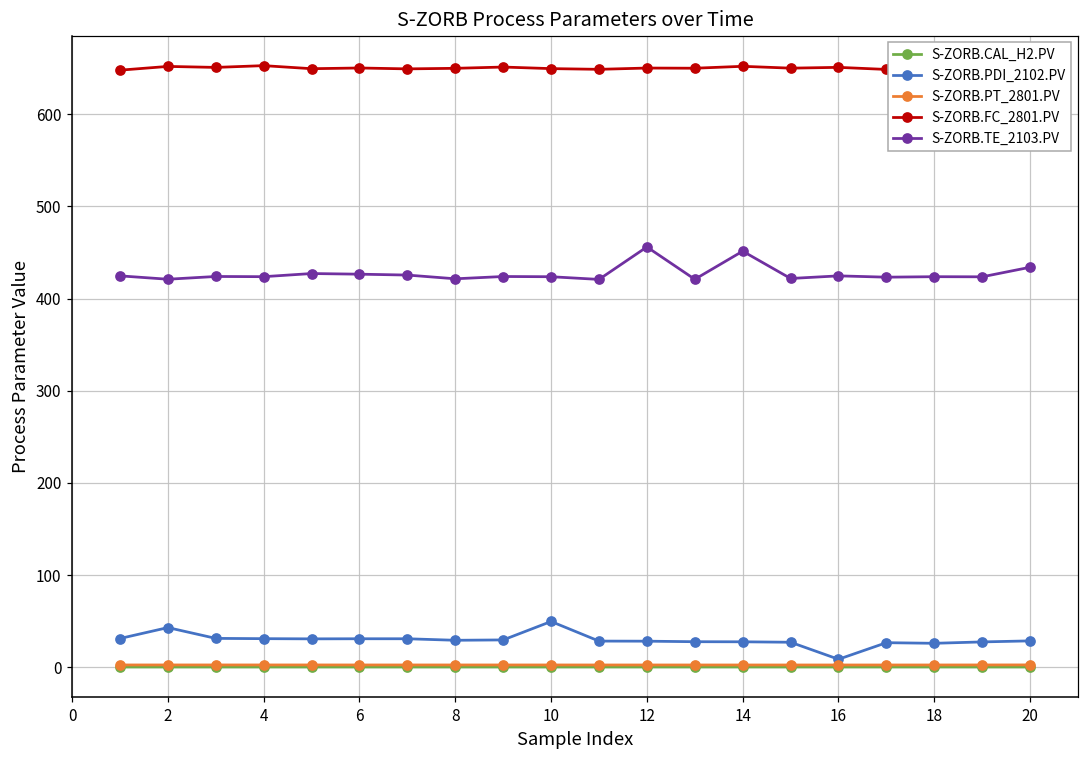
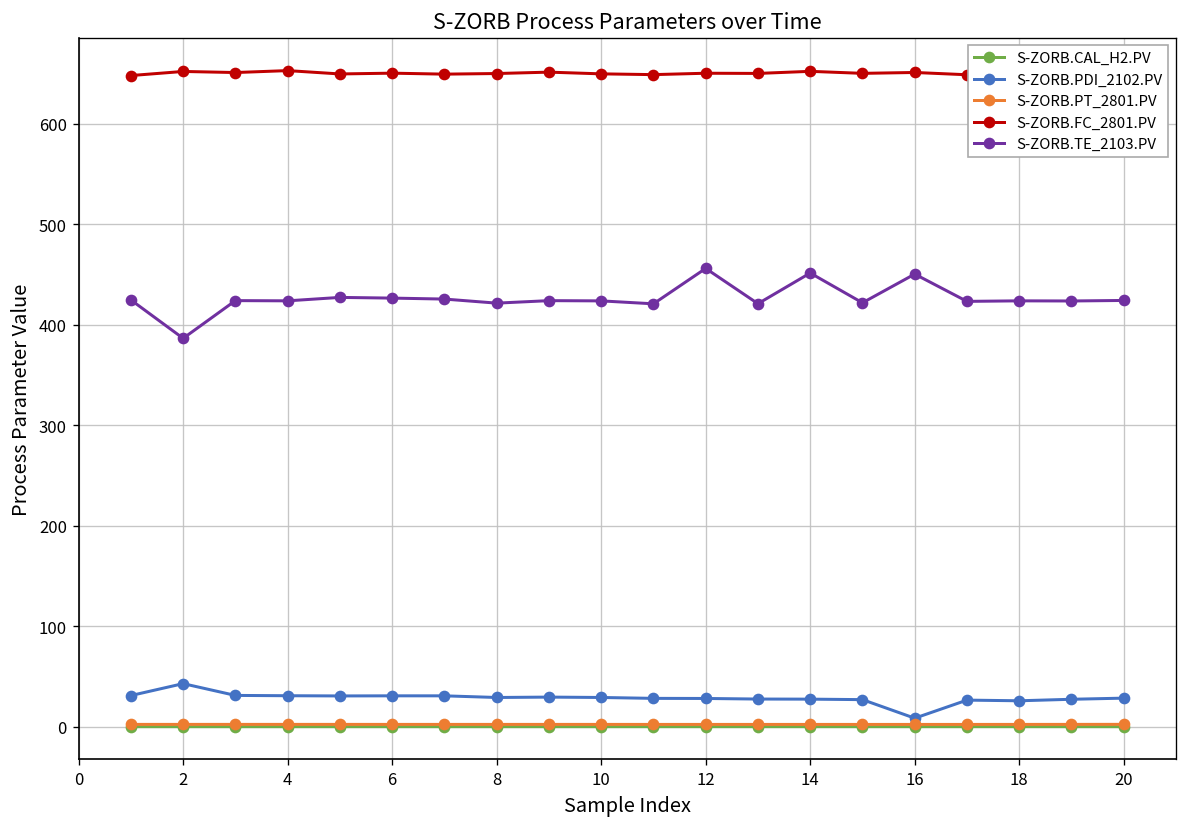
  {
    "S-ZORB.PDI_2102.PV": {
      "2": 40,
      "4": 30,
      "6": 30,
      "8": 30,
-     "10": 50,
+     "10": 30,
      "12": 30,
      "14": 30,
      "16": 10,
      "18": 30,
      "20": 30
    },
    "S-ZORB.FC_2801.PV": {
      "2": 650,
      "4": 650,
      "6": 650,
      "8": 650,
      "10": 650,
      "12": 650,
      "14": 650,
      "16": 650
    },
    "S-ZORB.TE_2103.PV": {
-     "2": 420,
+     "2": 390,
      "4": 420,
      "6": 430,
      "8": 420,
      "10": 420,
      "12": 460,
      "14": 450,
-     "16": 420,
+     "16": 450,
      "18": 420,
-     "20": 430
+     "20": 420
    }
  }
